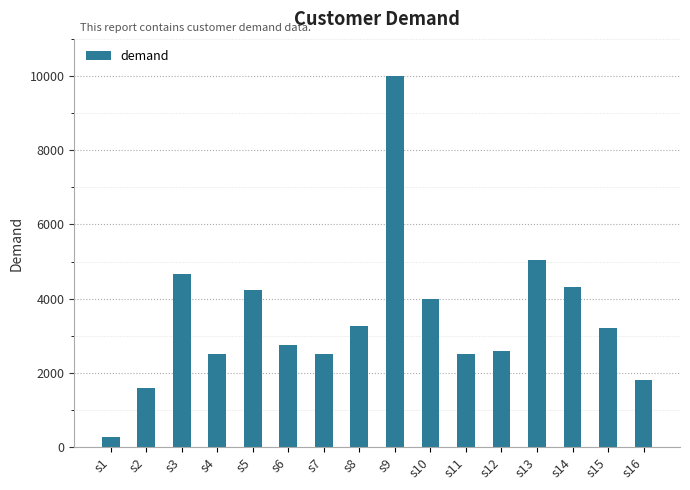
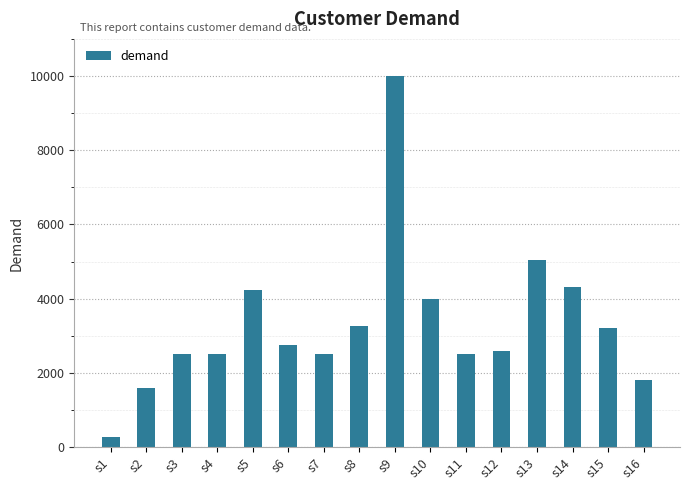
  {
    "s1": 300,
    "s2": 1600,
-   "s3": 4700,
+   "s3": 2500,
    "s4": 2500,
    "s5": 4200,
    "s6": 2700,
    "s7": 2500,
    "s8": 3300,
    "s9": 10000,
    "s10": 4000,
    "s11": 2500,
    "s12": 2600,
    "s13": 5000,
    "s14": 4300,
    "s15": 3200,
    "s16": 1800
  }
